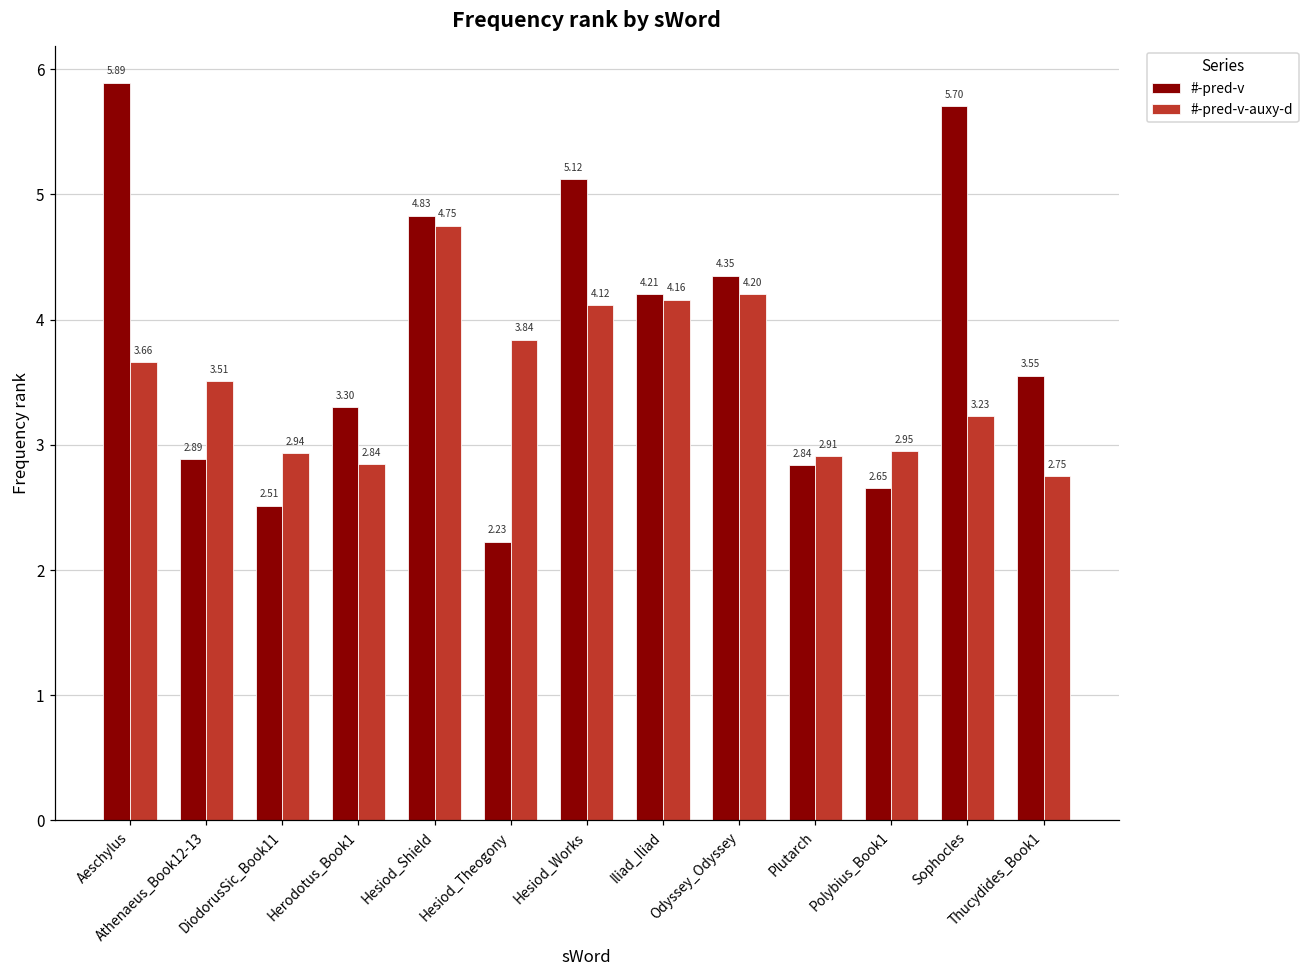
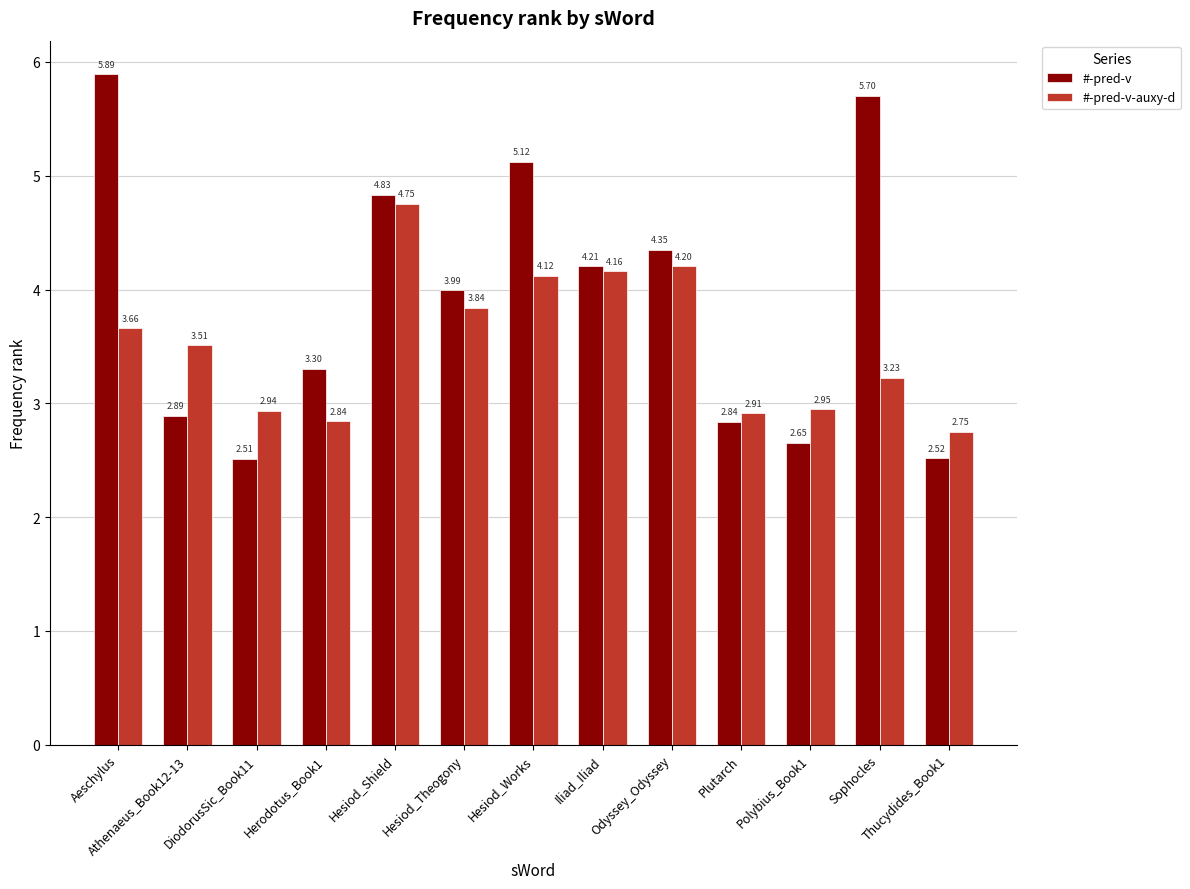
  {
    "#-pred-v": {
      "Aeschylus": 5.89,
      "Athenaeus_Book12-13": 2.89,
      "DiodorusSic_Book11": 2.51,
      "Herodotus_Book1": 3.30,
      "Hesiod_Shield": 4.83,
-     "Hesiod_Theogony": 2.23,
+     "Hesiod_Theogony": 3.99,
      "Hesiod_Works": 5.12,
      "Iliad_Iliad": 4.21,
      "Odyssey_Odyssey": 4.35,
      "Plutarch": 2.84,
      "Polybius_Book1": 2.65,
      "Sophocles": 5.70,
-     "Thucydides_Book1": 3.55
+     "Thucydides_Book1": 2.52
    },
    "#-pred-v-auxy-d": {
      "Aeschylus": 3.66,
      "Athenaeus_Book12-13": 3.51,
      "DiodorusSic_Book11": 2.94,
      "Herodotus_Book1": 2.84,
      "Hesiod_Shield": 4.75,
      "Hesiod_Theogony": 3.84,
      "Hesiod_Works": 4.12,
      "Iliad_Iliad": 4.16,
      "Odyssey_Odyssey": 4.20,
      "Plutarch": 2.91,
      "Polybius_Book1": 2.95,
      "Sophocles": 3.23,
      "Thucydides_Book1": 2.75
    }
  }
